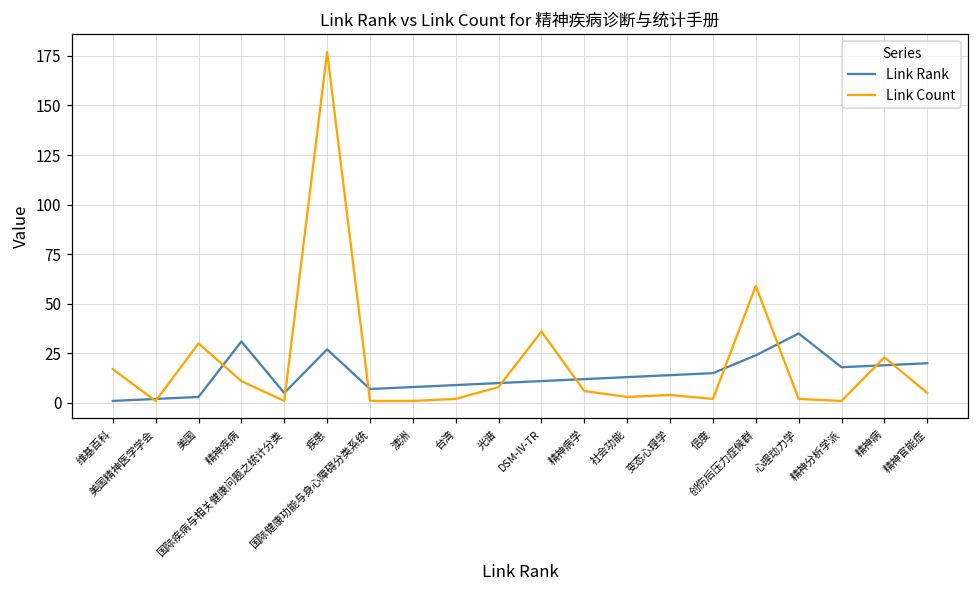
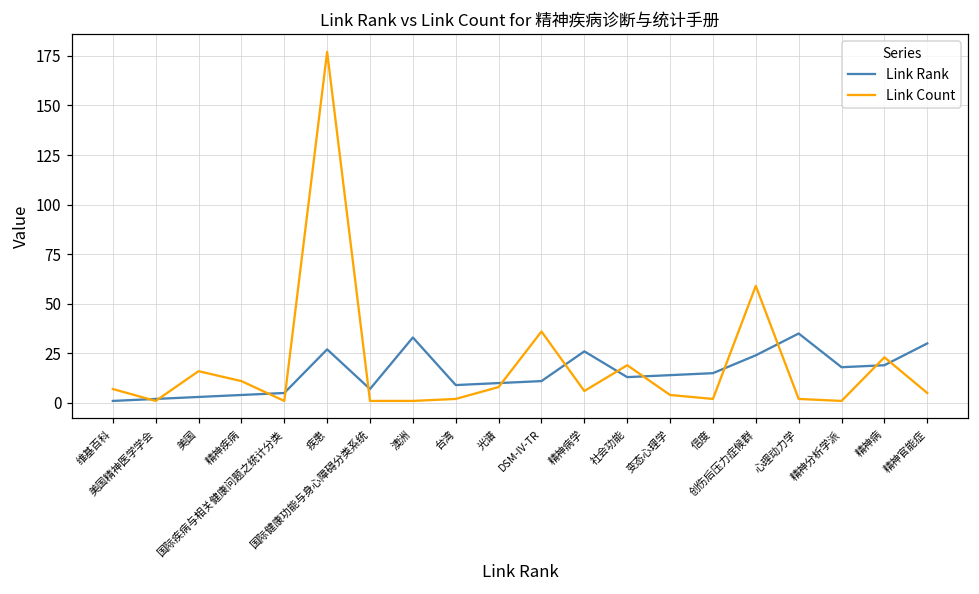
  {
    "Link Rank": {
      "维基百科": 1,
      "美国": 3,
-     "精神疾病": 31,
+     "精神疾病": 4,
      "国际疾病与相关健康问题之统计分类": 5,
      "疾患": 27,
      "国际健康功能与身心障碍分类系统": 7,
-     "澳洲": 8,
+     "澳洲": 33,
      "台湾": 9,
      "光谱": 10,
      "DSM-IV-TR": 11,
-     "精神病学": 12,
+     "精神病学": 26,
      "社会功能": 13,
      "变态心理学": 14,
      "信度": 15,
      "创伤后压力症候群": 24,
      "心理动力学": 35,
      "精神分析学派": 18,
      "精神病": 19,
-     "精神官能症": 20
+     "精神官能症": 30
    },
    "Link Count": {
-     "维基百科": 17,
-     "美国": 30,
+     "维基百科": 7,
+     "美国": 16,
      "精神疾病": 11,
      "国际疾病与相关健康问题之统计分类": 1,
      "疾患": 177,
      "国际健康功能与身心障碍分类系统": 1,
      "澳洲": 1,
      "台湾": 2,
      "光谱": 8,
      "DSM-IV-TR": 36,
      "精神病学": 6,
-     "社会功能": 3,
+     "社会功能": 19,
      "变态心理学": 4,
      "信度": 2,
      "创伤后压力症候群": 59,
      "心理动力学": 2,
      "精神分析学派": 1,
      "精神病": 23,
      "精神官能症": 5
    }
  }
